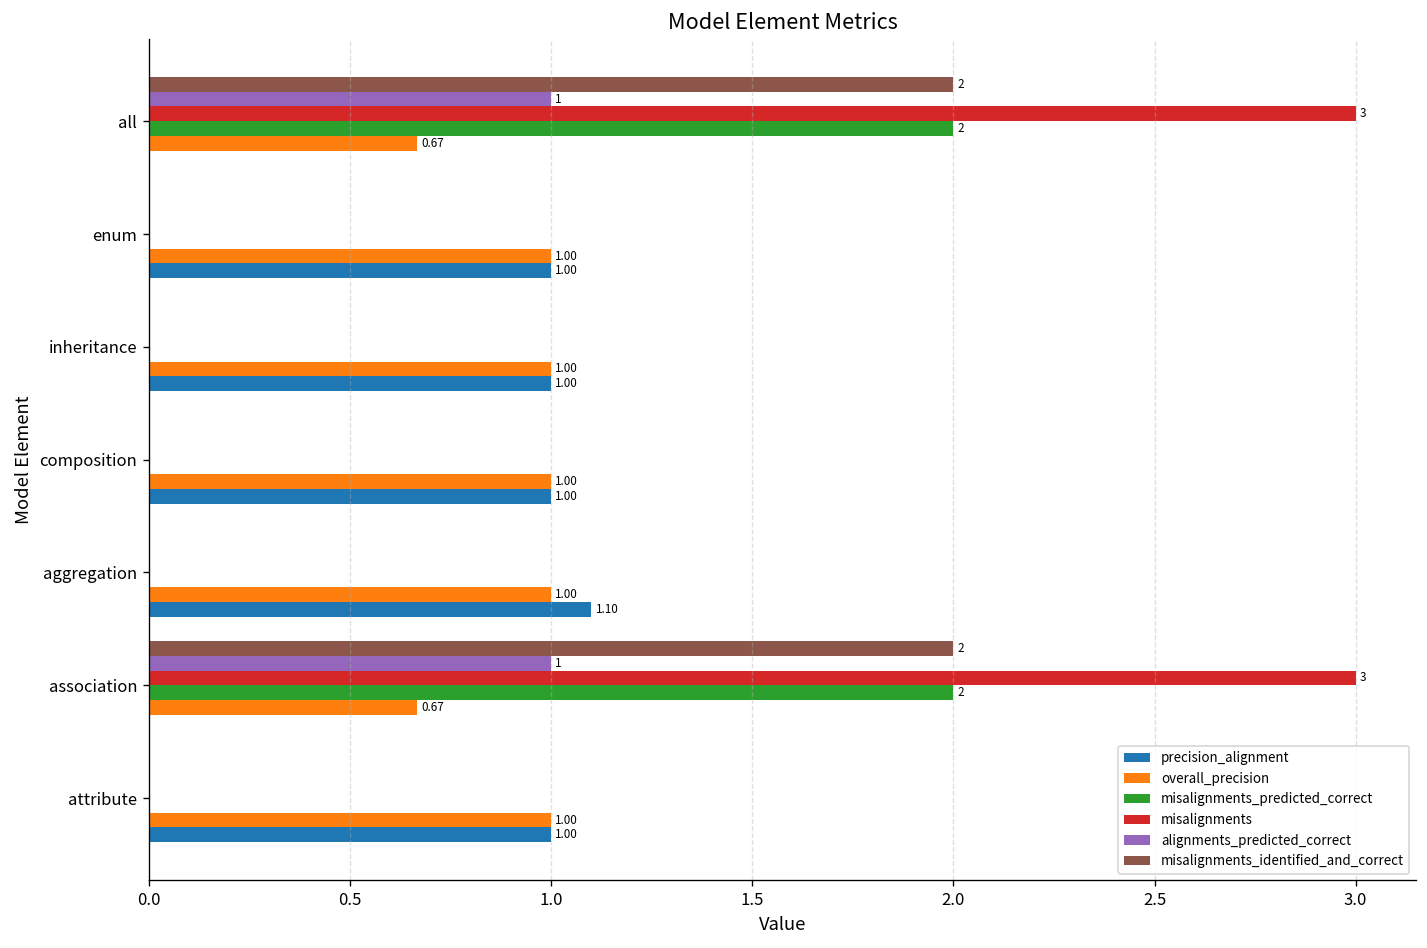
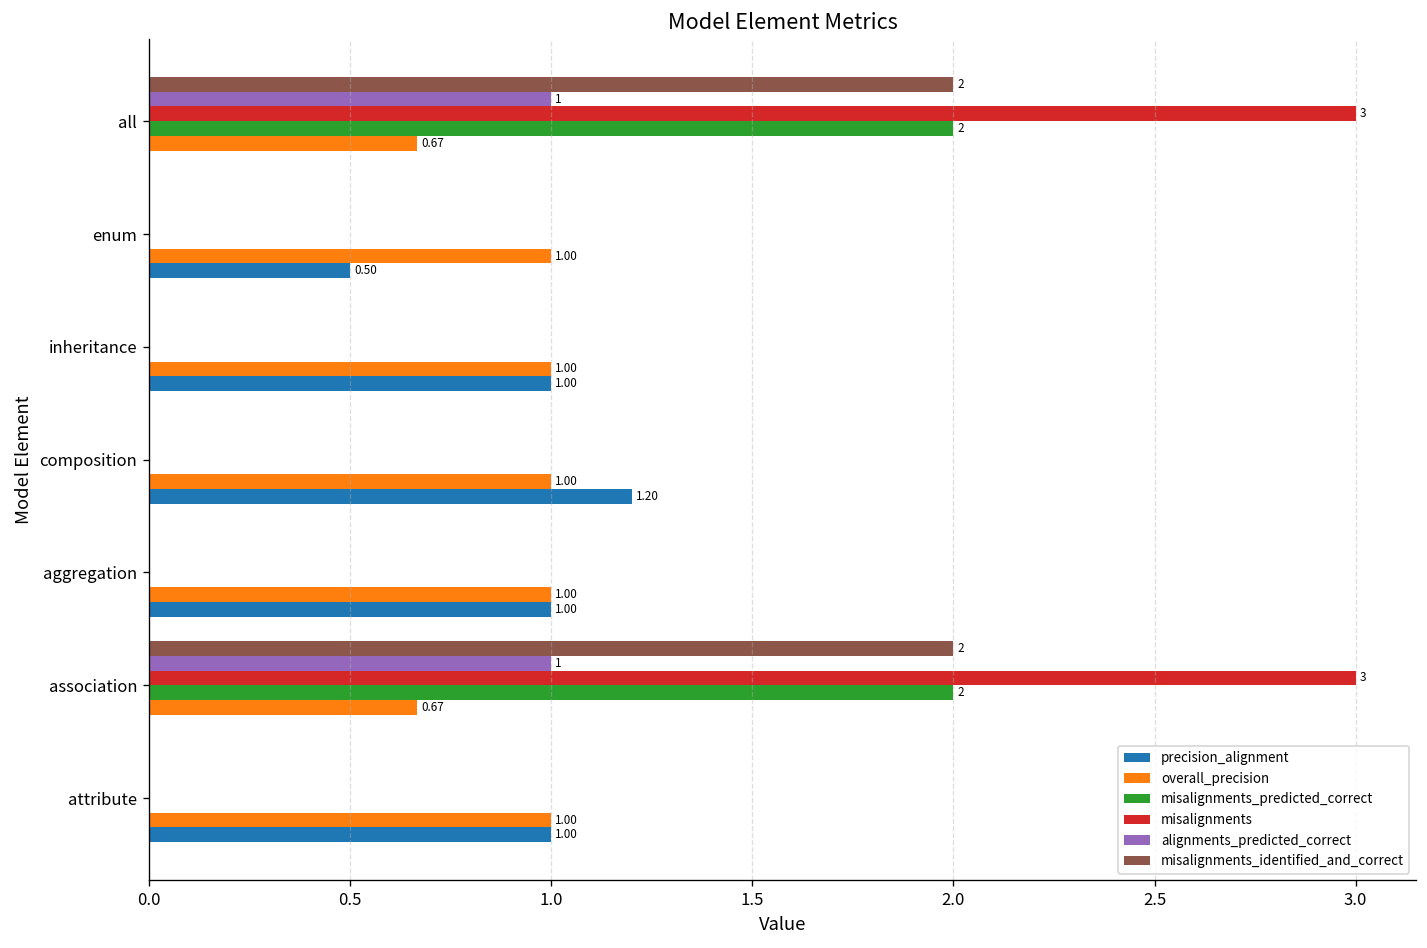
  {
    "precision_alignment": {
-     "enum": 1.00,
+     "enum": 0.50,
      "inheritance": 1.00,
-     "composition": 1.00,
-     "aggregation": 1.10,
+     "composition": 1.20,
+     "aggregation": 1.00,
      "attribute": 1.00
    },
    "overall_precision": {
      "all": 0.67,
      "enum": 1.00,
      "inheritance": 1.00,
      "composition": 1.00,
      "aggregation": 1.00,
      "association": 0.67,
      "attribute": 1.00
    },
    "misalignments_predicted_correct": {
      "all": 2,
      "association": 2
    },
    "misalignments": {
      "all": 3,
      "association": 3
    },
    "alignments_predicted_correct": {
      "all": 1,
      "association": 1
    },
    "misalignments_identified_and_correct": {
      "all": 2,
      "association": 2
    }
  }
